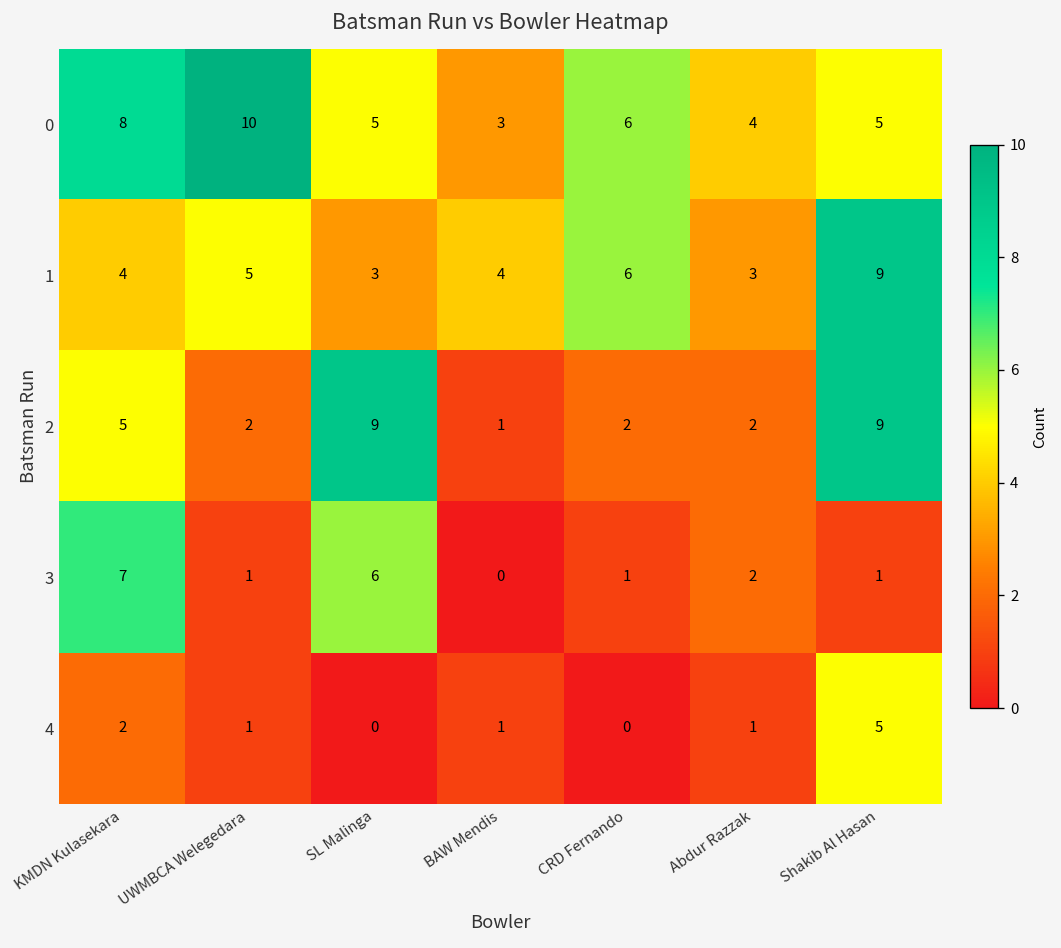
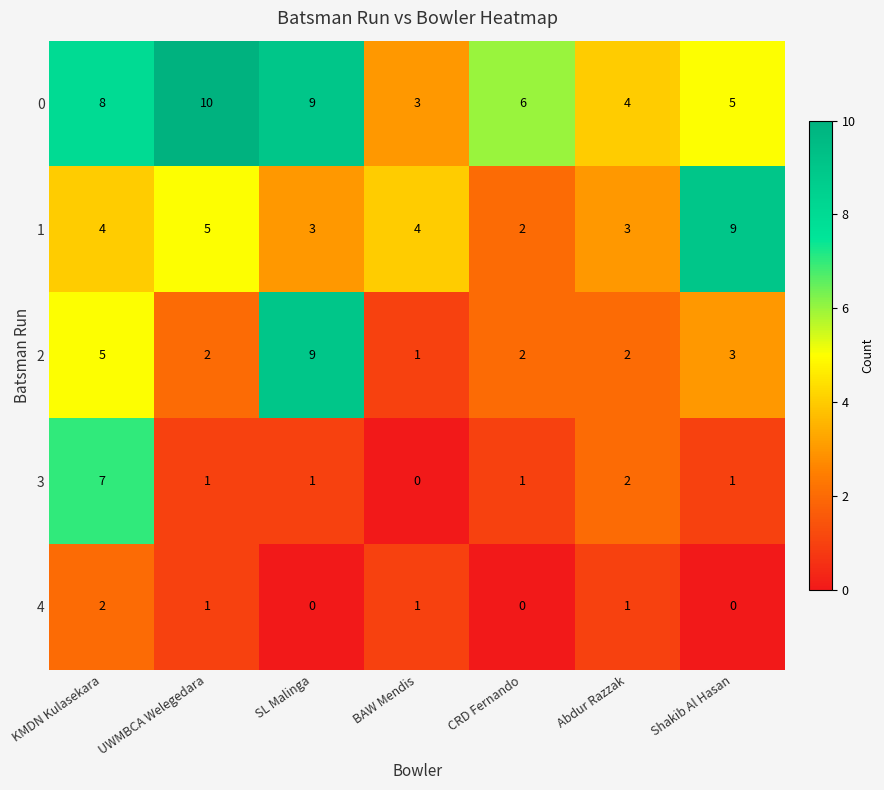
  {
    "0": {
      "KMDN Kulasekara": 8,
      "UWMBCA Welegedara": 10,
-     "SL Malinga": 5,
+     "SL Malinga": 9,
      "BAW Mendis": 3,
      "CRD Fernando": 6,
      "Abdur Razzak": 4,
      "Shakib Al Hasan": 5
    },
    "1": {
      "KMDN Kulasekara": 4,
      "UWMBCA Welegedara": 5,
      "SL Malinga": 3,
      "BAW Mendis": 4,
-     "CRD Fernando": 6,
+     "CRD Fernando": 2,
      "Abdur Razzak": 3,
      "Shakib Al Hasan": 9
    },
    "2": {
      "KMDN Kulasekara": 5,
      "UWMBCA Welegedara": 2,
      "SL Malinga": 9,
      "BAW Mendis": 1,
      "CRD Fernando": 2,
      "Abdur Razzak": 2,
-     "Shakib Al Hasan": 9
+     "Shakib Al Hasan": 3
    },
    "3": {
      "KMDN Kulasekara": 7,
      "UWMBCA Welegedara": 1,
-     "SL Malinga": 6,
+     "SL Malinga": 1,
      "BAW Mendis": 0,
      "CRD Fernando": 1,
      "Abdur Razzak": 2,
      "Shakib Al Hasan": 1
    },
    "4": {
      "KMDN Kulasekara": 2,
      "UWMBCA Welegedara": 1,
      "SL Malinga": 0,
      "BAW Mendis": 1,
      "CRD Fernando": 0,
      "Abdur Razzak": 1,
-     "Shakib Al Hasan": 5
+     "Shakib Al Hasan": 0
    }
  }
